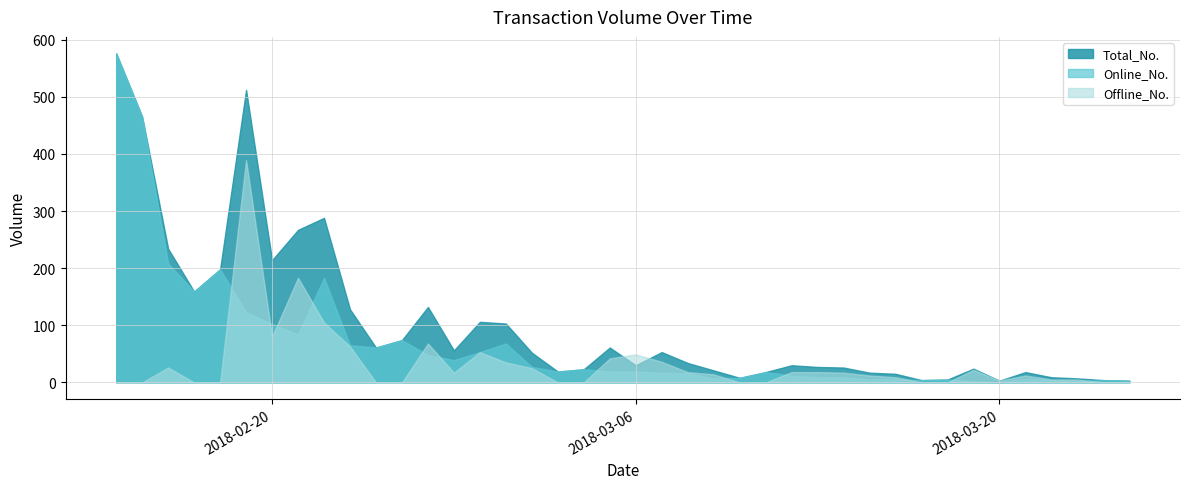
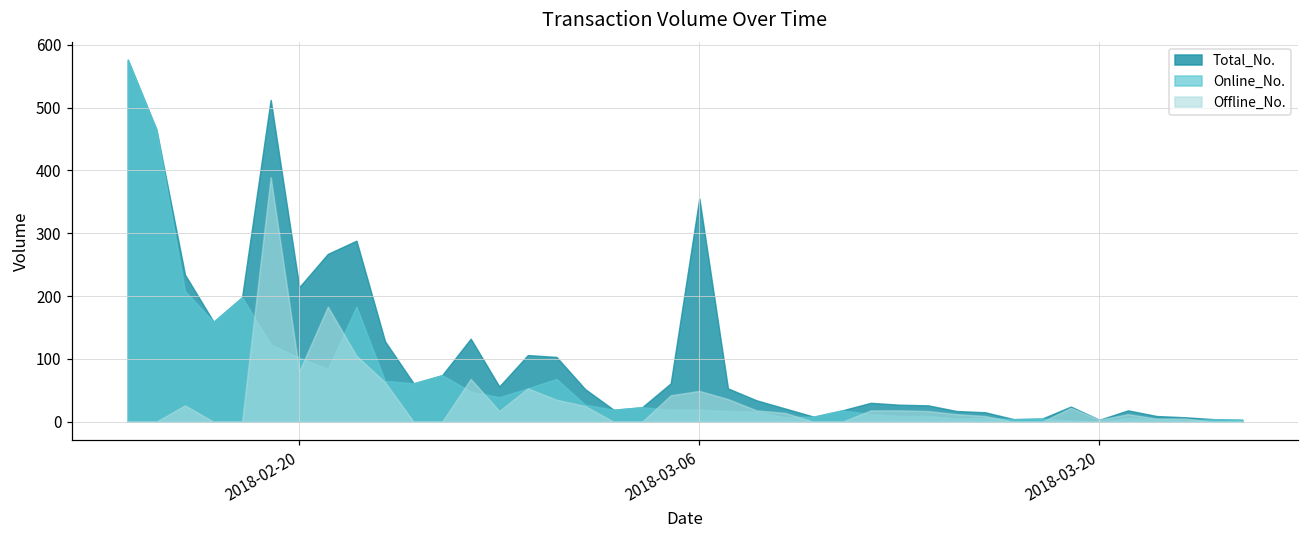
  {
    "Total_No.": {
      "2018-02-20": 210,
-     "2018-03-06": 30
+     "2018-03-06": 360
    },
    "Online_No.": {
      "2018-02-20": 100,
      "2018-03-06": 20
    },
    "Offline_No.": {
      "2018-02-20": 80,
      "2018-03-06": 50
    }
  }
